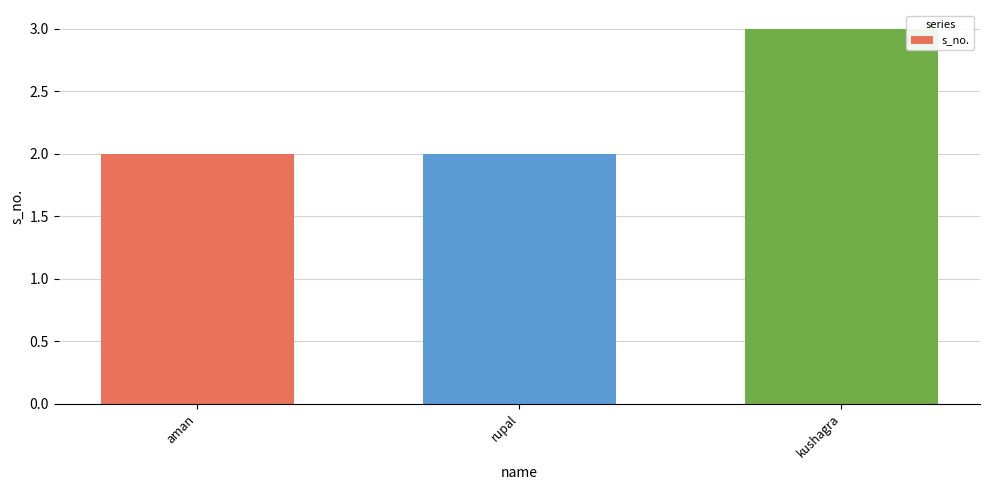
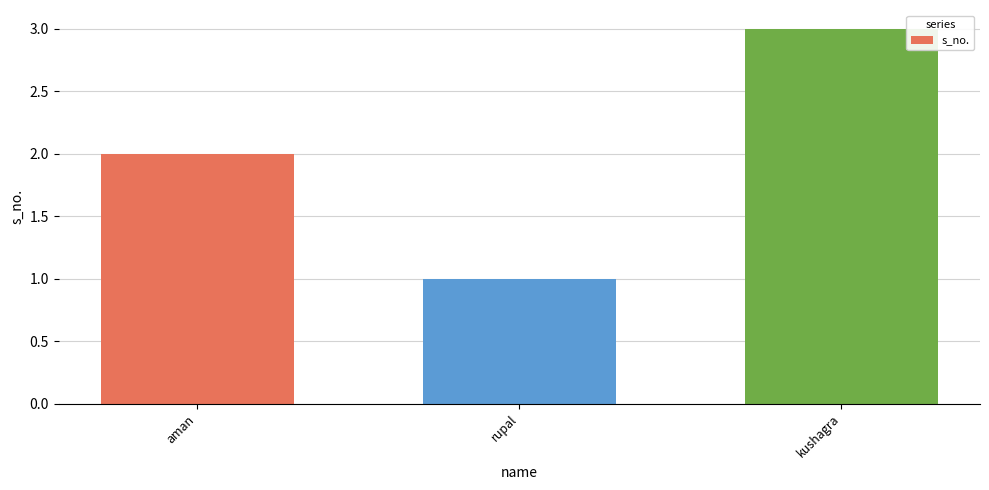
  {
    "aman": 2,
-   "rupal": 2,
+   "rupal": 1,
    "kushagra": 3
  }
